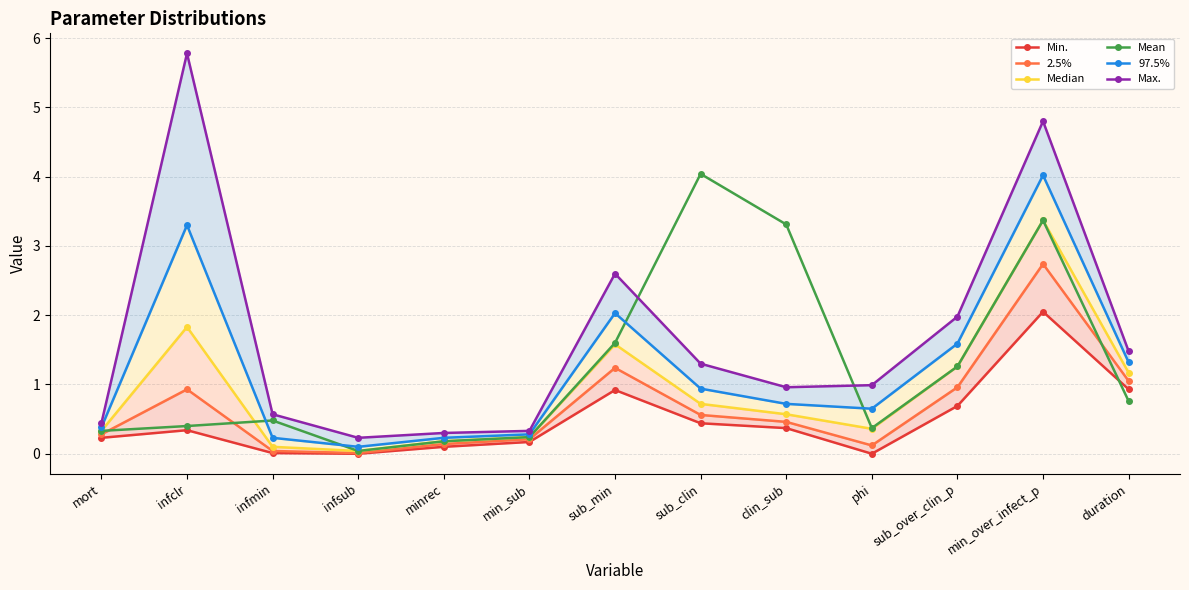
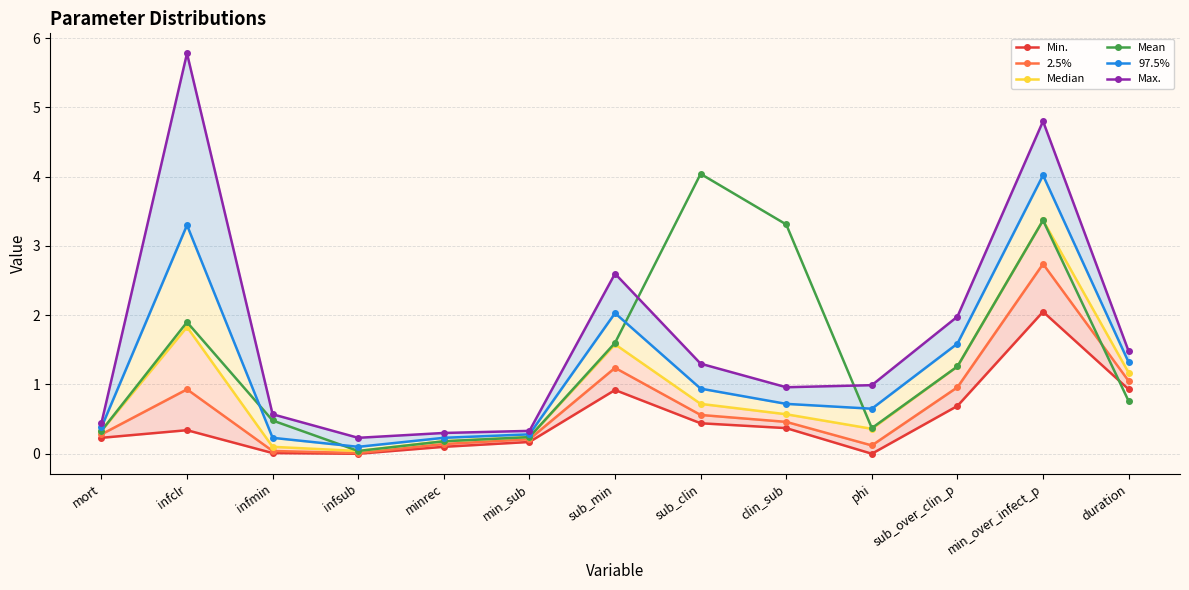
  {
    "Mean": {
-     "infclr": 0.4,
+     "infclr": 1.9,
      "infmin": 0.5,
      "sub_clin": 4.0,
      "clin_sub": 3.3,
      "duration": 0.8
    }
  }
